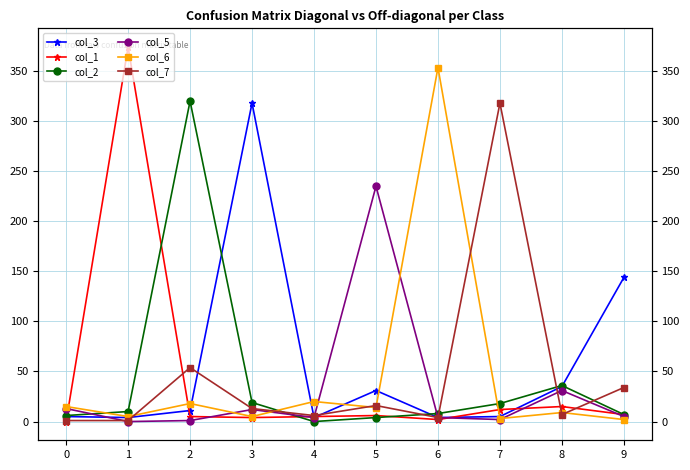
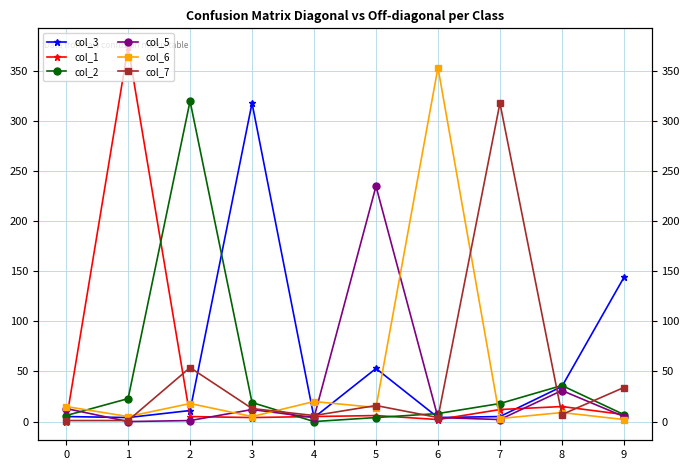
  {
    "col_3": {
      "2": 11,
      "3": 318,
-     "5": 31,
+     "5": 53,
      "9": 144
    },
    "col_1": {
      "2": 5,
      "7": 12,
      "8": 15
    },
    "col_2": {
-     "1": 10,
+     "1": 23,
      "2": 320,
      "3": 19,
      "4": 0,
      "6": 8,
      "7": 18
    },
    "col_5": {
      "2": 1,
      "5": 235,
      "8": 31
    },
    "col_6": {
      "2": 18,
      "4": 20,
      "6": 354,
      "9": 2
    },
    "col_7": {
      "2": 54,
      "7": 318,
      "9": 34
    }
  }
